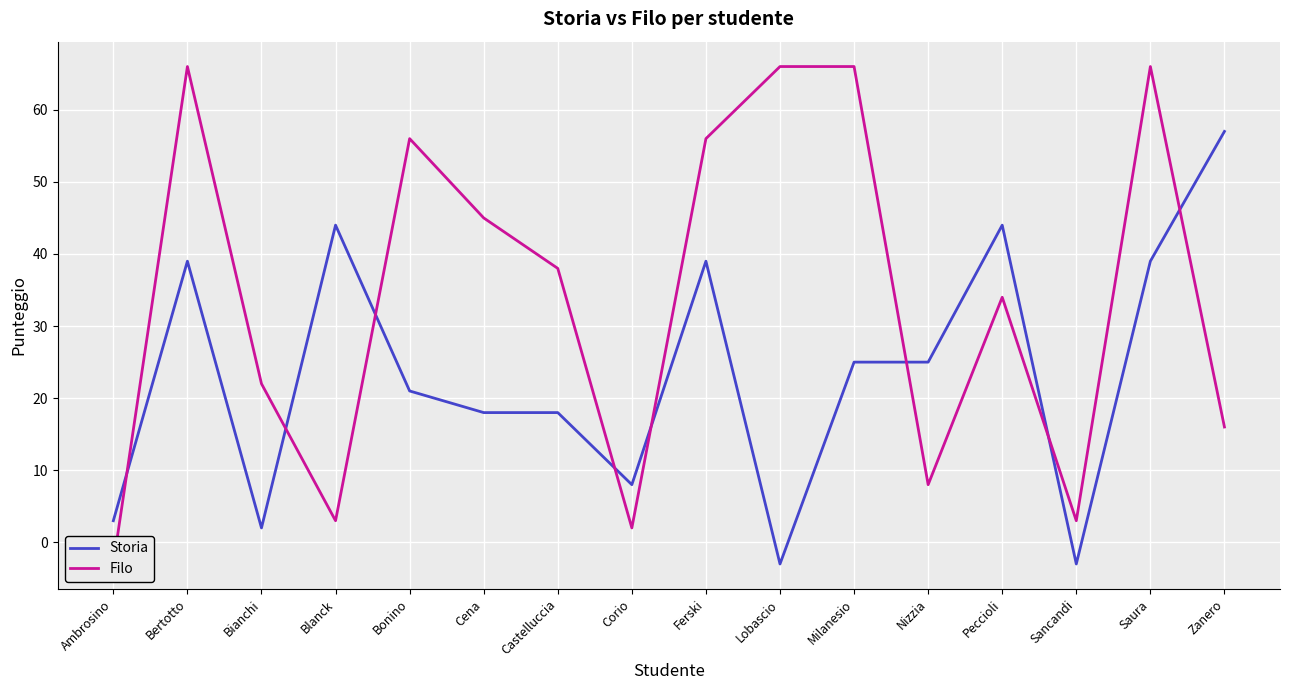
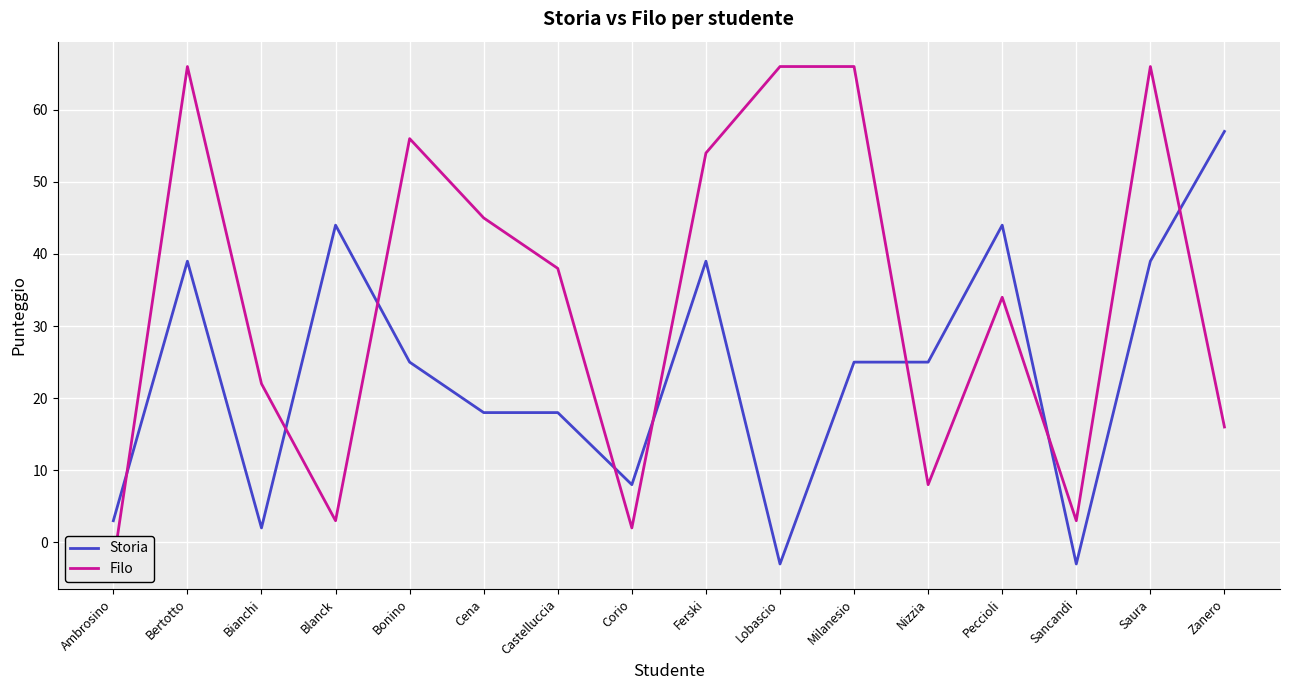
  {
    "Storia": {
      "Ambrosino": 3,
      "Bertotto": 39,
      "Bianchi": 2,
      "Blanck": 44,
-     "Bonino": 21,
+     "Bonino": 25,
      "Cena": 18,
      "Castelluccia": 18,
      "Corio": 8,
      "Ferski": 39,
      "Lobascio": -3,
      "Milanesio": 25,
      "Nizzia": 25,
      "Peccioli": 44,
      "Sancandi": -3,
      "Saura": 39,
      "Zanero": 57
    },
    "Filo": {
      "Bertotto": 66,
      "Bianchi": 22,
      "Blanck": 3,
      "Bonino": 56,
      "Cena": 45,
      "Castelluccia": 38,
      "Corio": 2,
-     "Ferski": 56,
+     "Ferski": 54,
      "Lobascio": 66,
      "Milanesio": 66,
      "Nizzia": 8,
      "Peccioli": 34,
      "Sancandi": 3,
      "Saura": 66,
      "Zanero": 16
    }
  }
